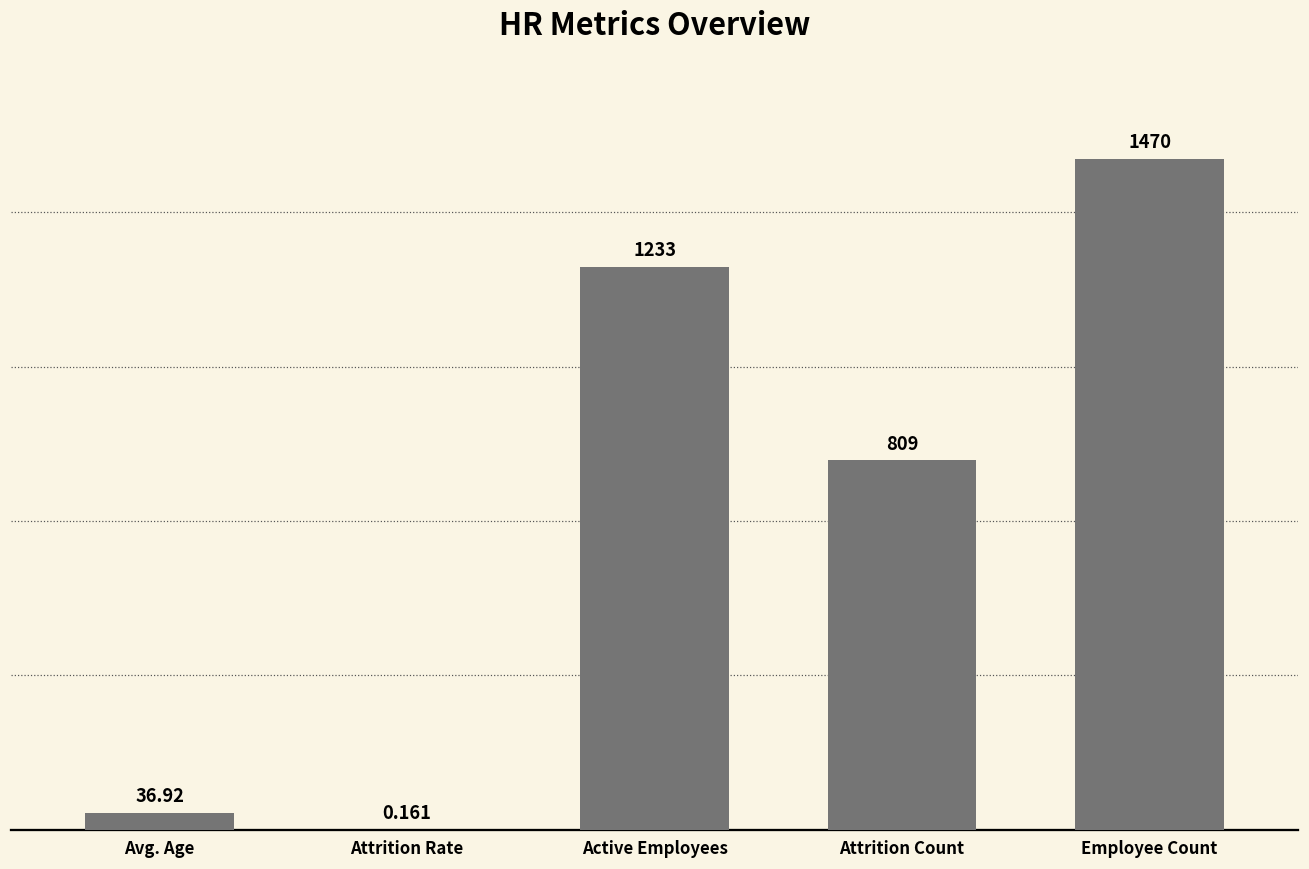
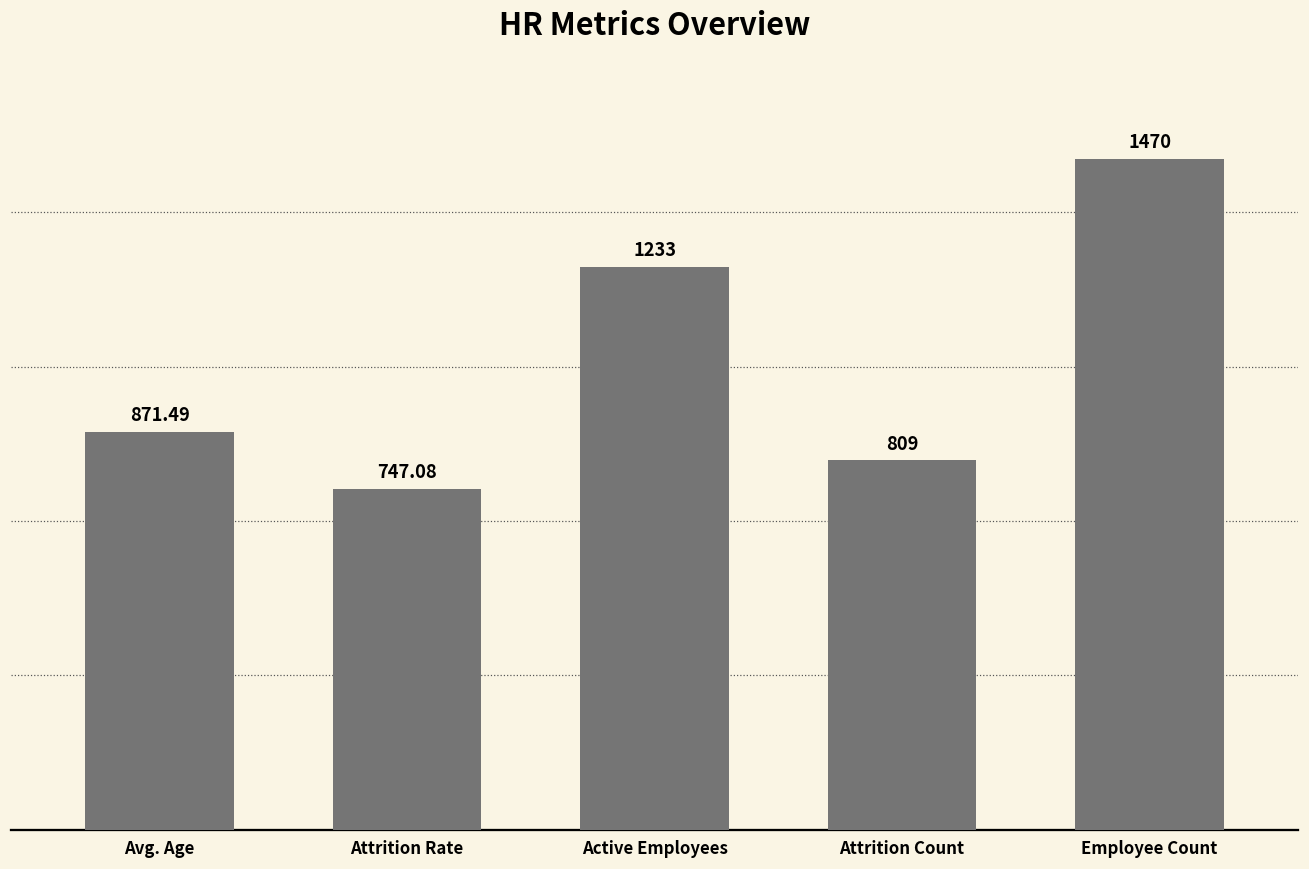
  {
-   "Avg. Age": 36.92,
-   "Attrition Rate": 0.161,
+   "Avg. Age": 871.49,
+   "Attrition Rate": 747.08,
    "Active Employees": 1233,
    "Attrition Count": 809,
    "Employee Count": 1470
  }
